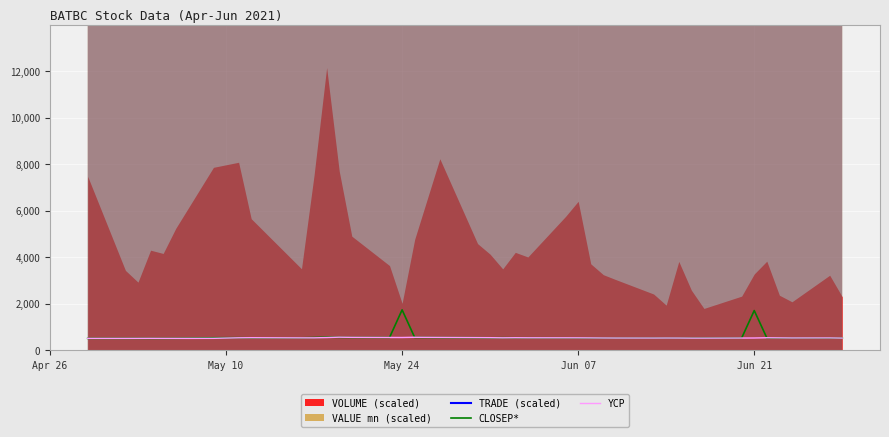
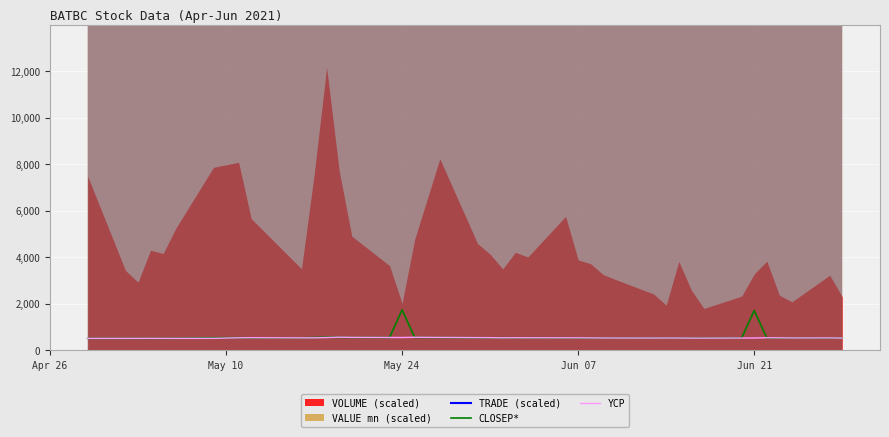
  {
    "VOLUME (scaled)": {
      "May 24": "2,000",
-     "Jun 07": "6,400",
+     "Jun 07": "3,900",
      "Jun 21": "3,300"
    },
    "CLOSEP*": {
      "May 24": "1,700",
      "Jun 21": "1,700"
    },
    "YCP": {
      "May 24": "600",
      "Jun 21": "500"
    }
  }
